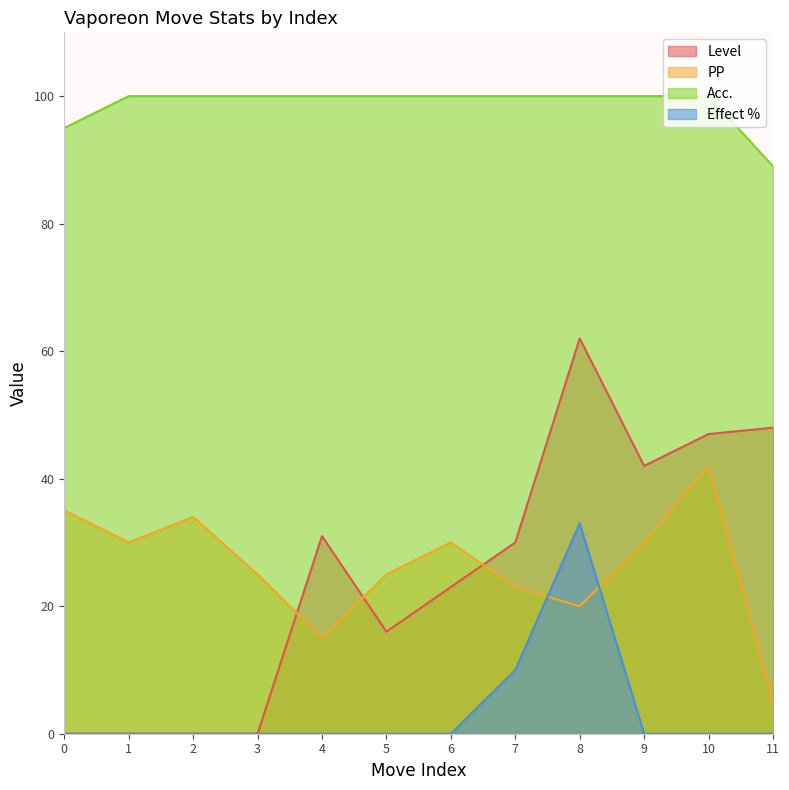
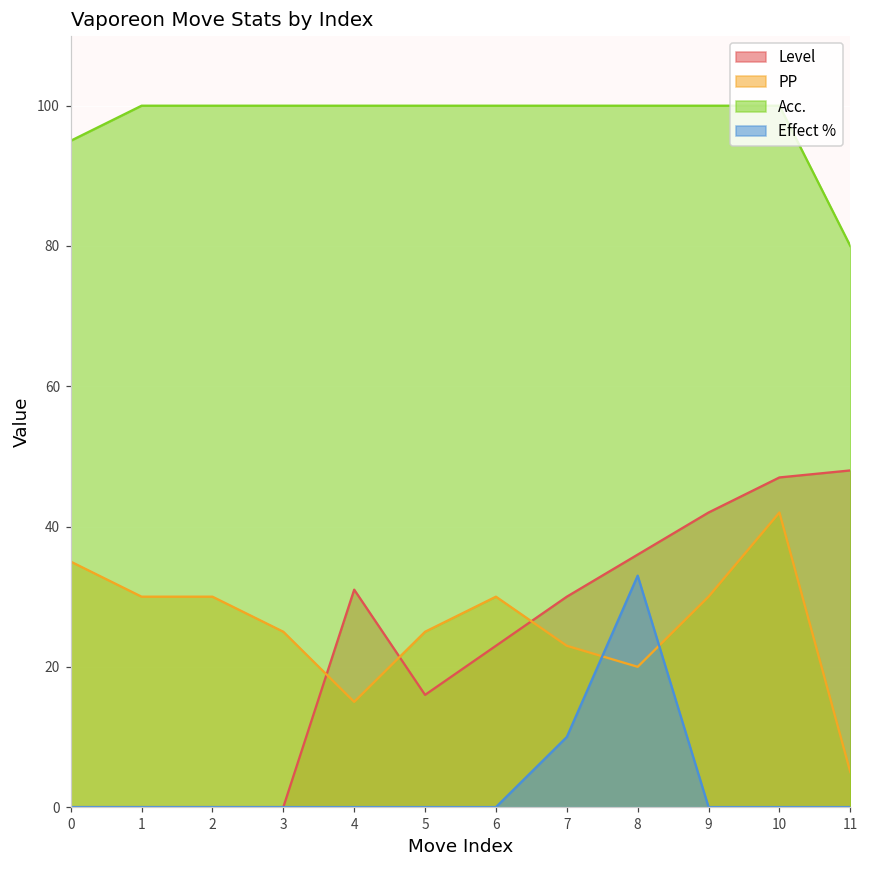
  {
    "Level": {
      "4": 31,
      "5": 16,
      "6": 23,
      "7": 30,
-     "8": 62,
+     "8": 36,
      "9": 42,
      "10": 47,
      "11": 48
    },
    "PP": {
      "0": 35,
      "1": 30,
-     "2": 34,
+     "2": 30,
      "3": 25,
      "4": 15,
      "5": 25,
      "6": 30,
      "7": 23,
      "8": 20,
      "9": 30,
      "10": 42,
      "11": 5
    },
    "Acc.": {
      "0": 95,
      "1": 100,
      "2": 100,
      "3": 100,
      "4": 100,
      "5": 100,
      "6": 100,
      "7": 100,
      "8": 100,
      "9": 100,
-     "11": 89
+     "11": 80
    },
    "Effect %": {
      "4": 0,
      "5": 0,
      "6": 0,
      "7": 10,
      "8": 33,
      "9": 0,
      "10": 0,
      "11": 0
    }
  }
